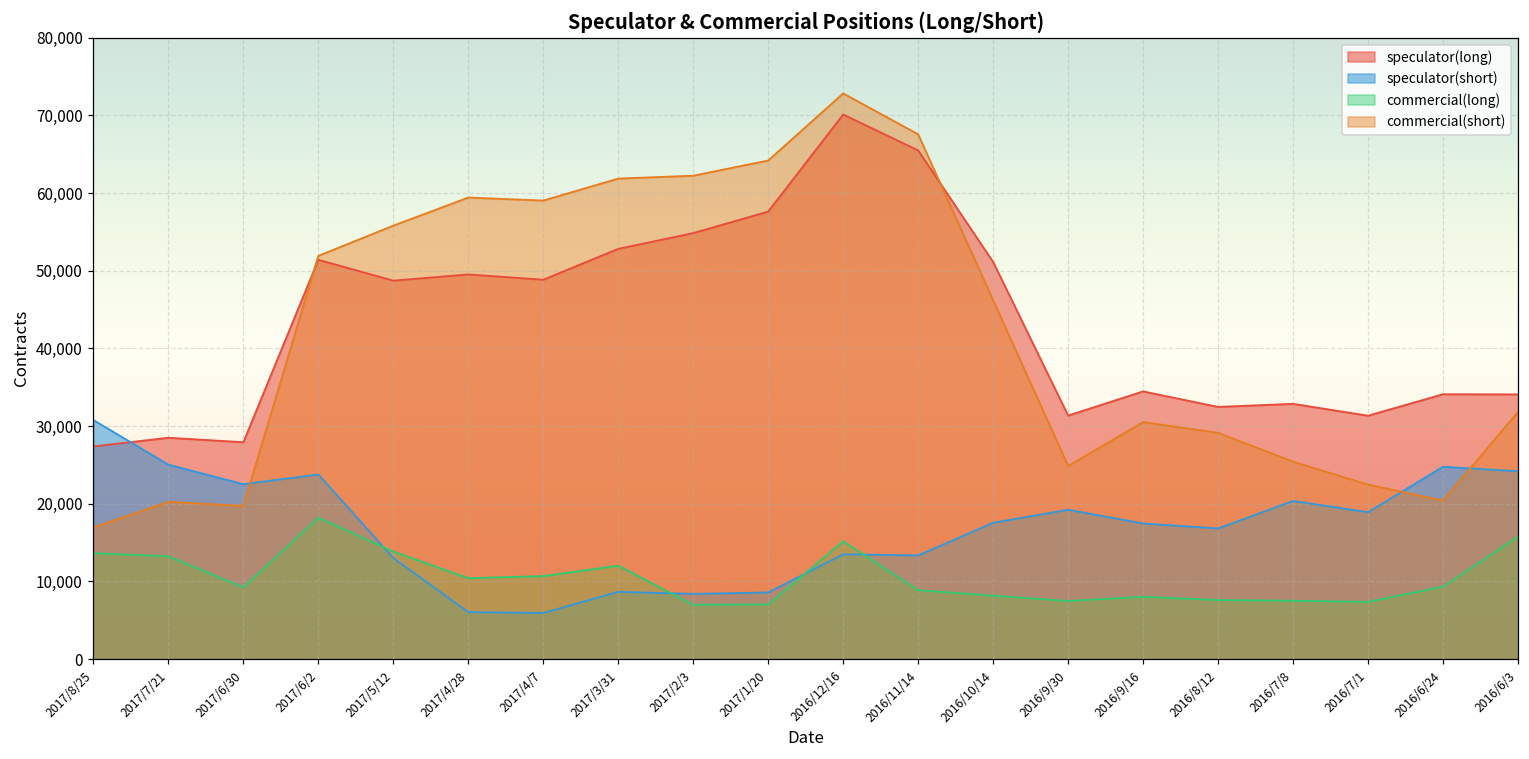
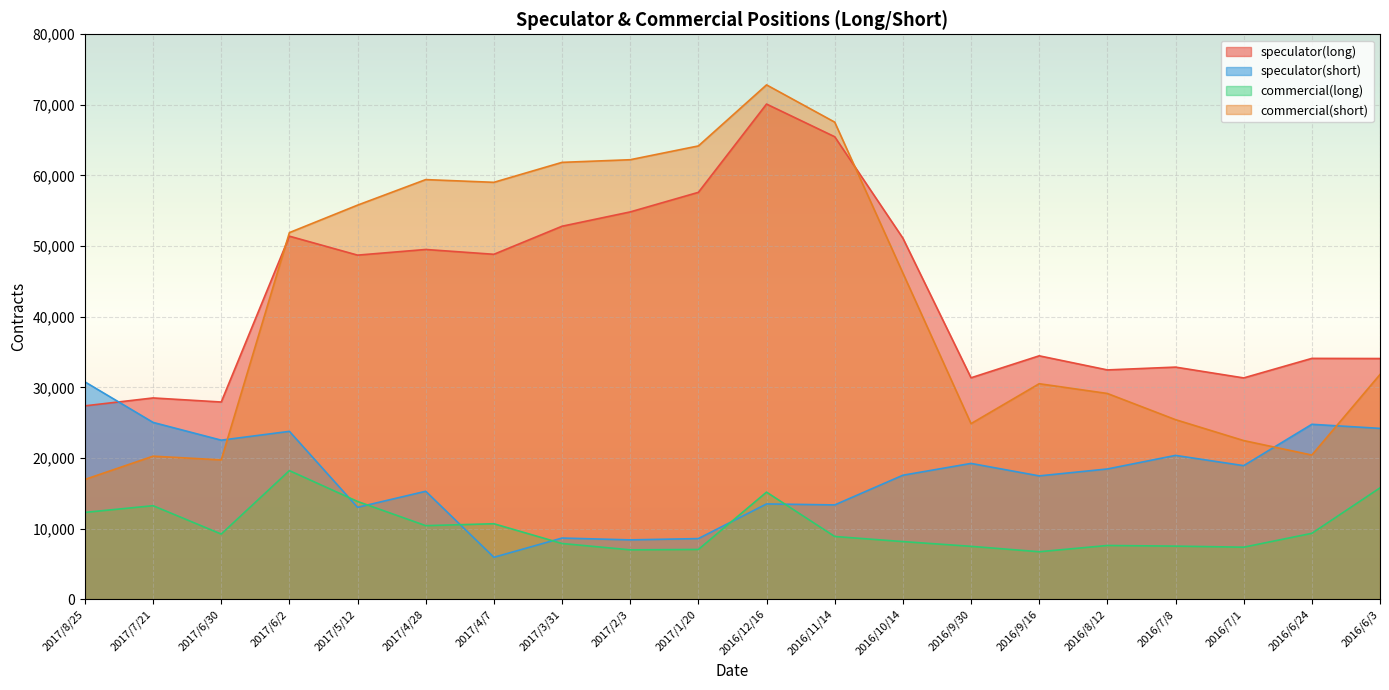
  {
    "speculator(short)": {
      "2017/8/25": "31,000",
      "2017/7/21": "25,000",
      "2017/6/30": "23,000",
      "2017/6/2": "24,000",
      "2017/5/12": "13,000",
-     "2017/4/28": "6,000",
+     "2017/4/28": "15,000",
      "2017/4/7": "6,000",
      "2017/3/31": "9,000",
      "2017/2/3": "8,000",
      "2017/1/20": "9,000",
      "2016/12/16": "13,000",
      "2016/11/14": "13,000",
      "2016/10/14": "18,000",
      "2016/9/30": "19,000",
      "2016/9/16": "17,000",
-     "2016/8/12": "17,000",
+     "2016/8/12": "18,000",
      "2016/7/8": "20,000",
      "2016/7/1": "19,000",
      "2016/6/24": "25,000",
      "2016/6/3": "24,000"
    },
    "commercial(long)": {
-     "2017/8/25": "14,000",
+     "2017/8/25": "12,000",
      "2017/7/21": "13,000",
      "2017/6/30": "9,000",
      "2017/6/2": "18,000",
      "2017/5/12": "14,000",
      "2017/4/28": "10,000",
      "2017/4/7": "11,000",
-     "2017/3/31": "12,000",
+     "2017/3/31": "8,000",
      "2017/2/3": "7,000",
      "2017/1/20": "7,000",
      "2016/12/16": "15,000",
      "2016/11/14": "9,000",
      "2016/10/14": "8,000",
      "2016/9/30": "7,000",
-     "2016/9/16": "8,000",
+     "2016/9/16": "7,000",
      "2016/8/12": "8,000",
      "2016/7/8": "8,000",
      "2016/7/1": "7,000",
      "2016/6/24": "9,000",
      "2016/6/3": "16,000"
    }
  }
